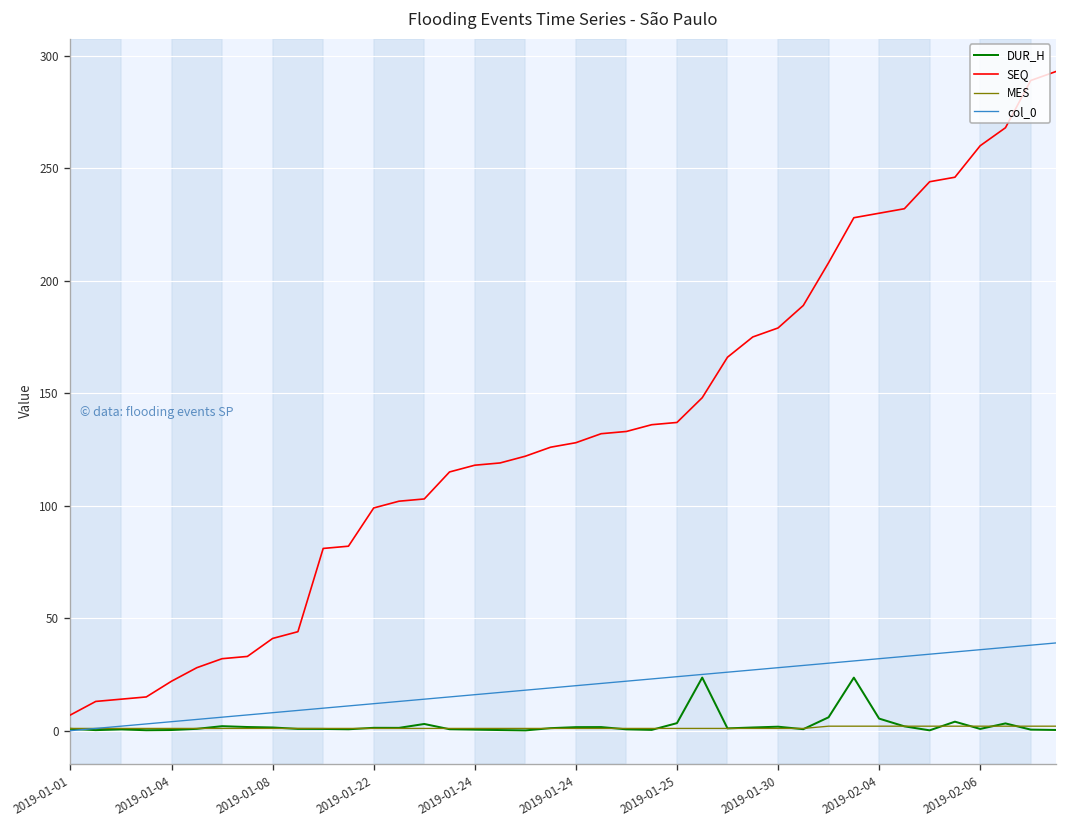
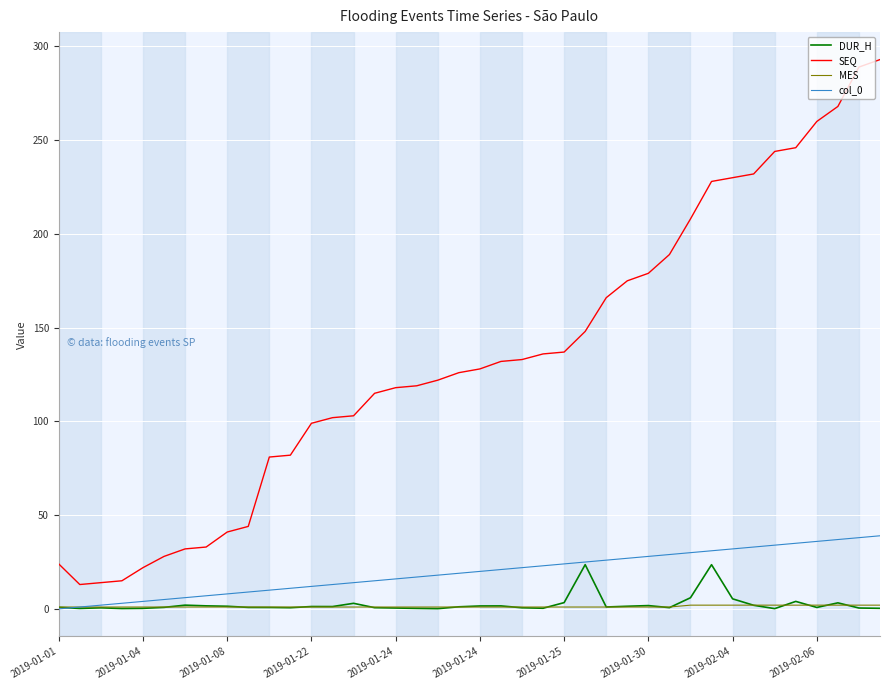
  {
    "SEQ": {
-     "2019-01-01": 7
+     "2019-01-01": 24
    }
  }
